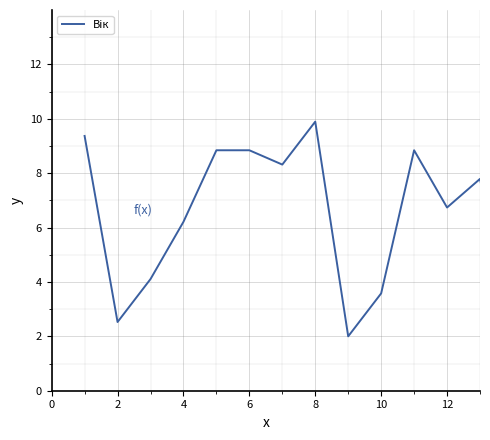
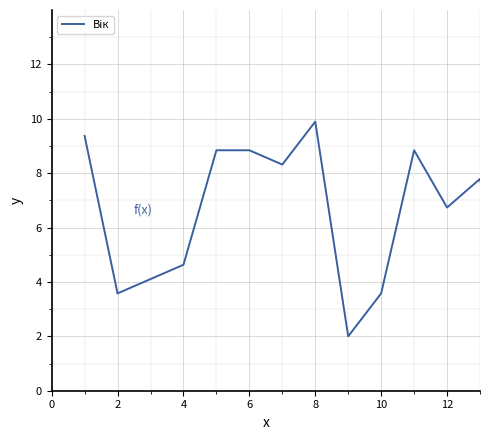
  {
-   "2": 2.5,
-   "4": 6.2,
+   "2": 3.6,
+   "4": 4.6,
    "6": 8.8,
    "8": 9.9,
    "10": 3.6,
    "12": 6.7
  }
